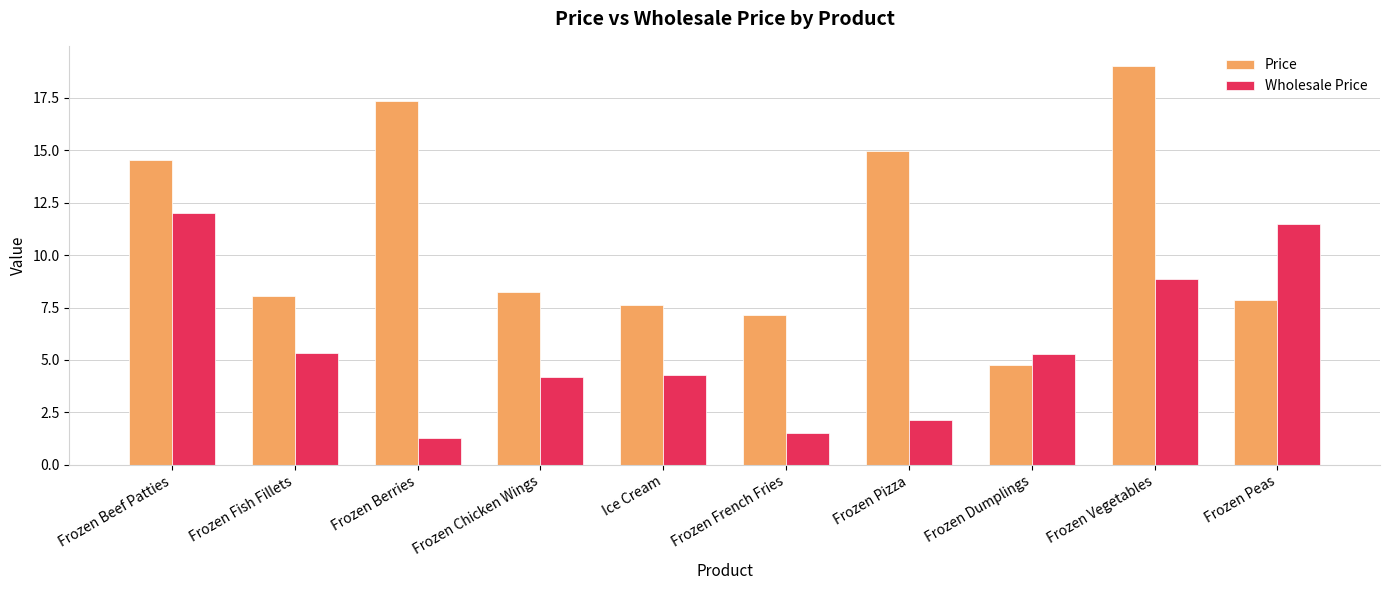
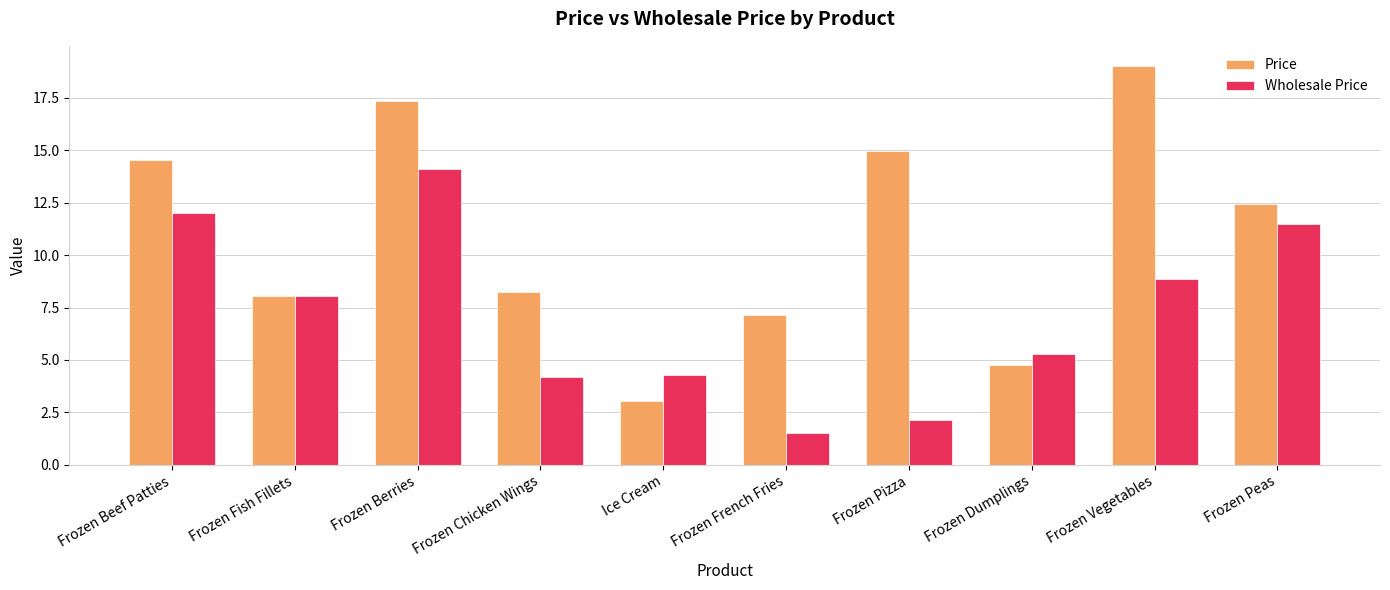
  {
    "Price": {
      "Frozen Beef Patties": 14.5,
      "Frozen Fish Fillets": 8.1,
      "Frozen Berries": 17.4,
      "Frozen Chicken Wings": 8.3,
-     "Ice Cream": 7.6,
+     "Ice Cream": 3.0,
      "Frozen French Fries": 7.1,
      "Frozen Pizza": 15.0,
      "Frozen Dumplings": 4.8,
      "Frozen Vegetables": 19.0,
-     "Frozen Peas": 7.9
+     "Frozen Peas": 12.4
    },
    "Wholesale Price": {
      "Frozen Beef Patties": 12.0,
-     "Frozen Fish Fillets": 5.3,
-     "Frozen Berries": 1.3,
+     "Frozen Fish Fillets": 8.0,
+     "Frozen Berries": 14.1,
      "Frozen Chicken Wings": 4.2,
      "Ice Cream": 4.3,
      "Frozen French Fries": 1.5,
      "Frozen Pizza": 2.1,
      "Frozen Dumplings": 5.3,
      "Frozen Vegetables": 8.9,
      "Frozen Peas": 11.5
    }
  }
